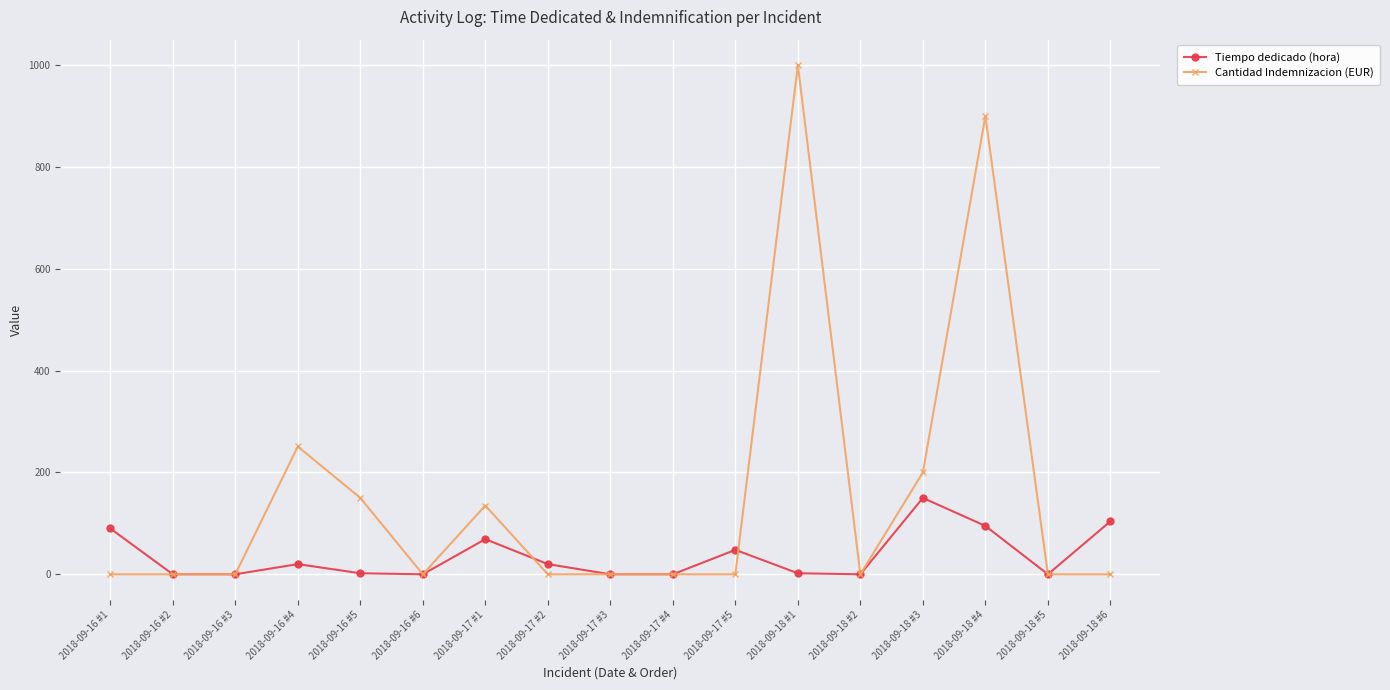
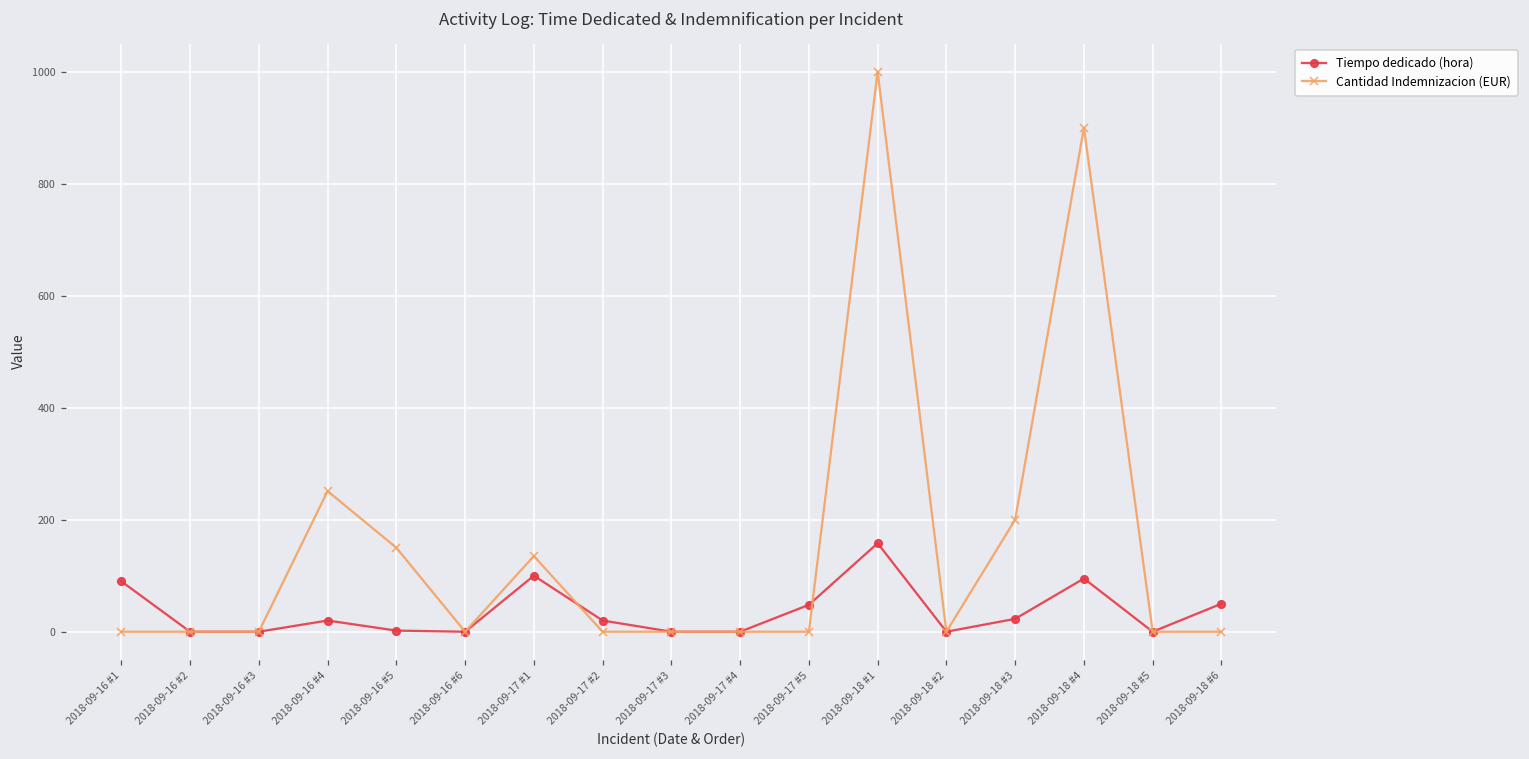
  {
    "Tiempo dedicado (hora)": {
      "2018-09-16 #1": 90,
      "2018-09-16 #4": 20,
      "2018-09-16 #5": 0,
-     "2018-09-17 #1": 70,
+     "2018-09-17 #1": 100,
      "2018-09-17 #2": 20,
      "2018-09-17 #5": 50,
-     "2018-09-18 #1": 0,
-     "2018-09-18 #3": 150,
+     "2018-09-18 #1": 160,
+     "2018-09-18 #3": 20,
      "2018-09-18 #4": 100,
-     "2018-09-18 #6": 100
+     "2018-09-18 #6": 50
    },
    "Cantidad Indemnizacion (EUR)": {
      "2018-09-16 #1": 0,
      "2018-09-16 #4": 250,
      "2018-09-16 #5": 150,
      "2018-09-17 #1": 140,
      "2018-09-17 #2": 0,
      "2018-09-17 #5": 0,
      "2018-09-18 #1": 1000,
      "2018-09-18 #3": 200,
      "2018-09-18 #4": 900,
      "2018-09-18 #6": 0
    }
  }
